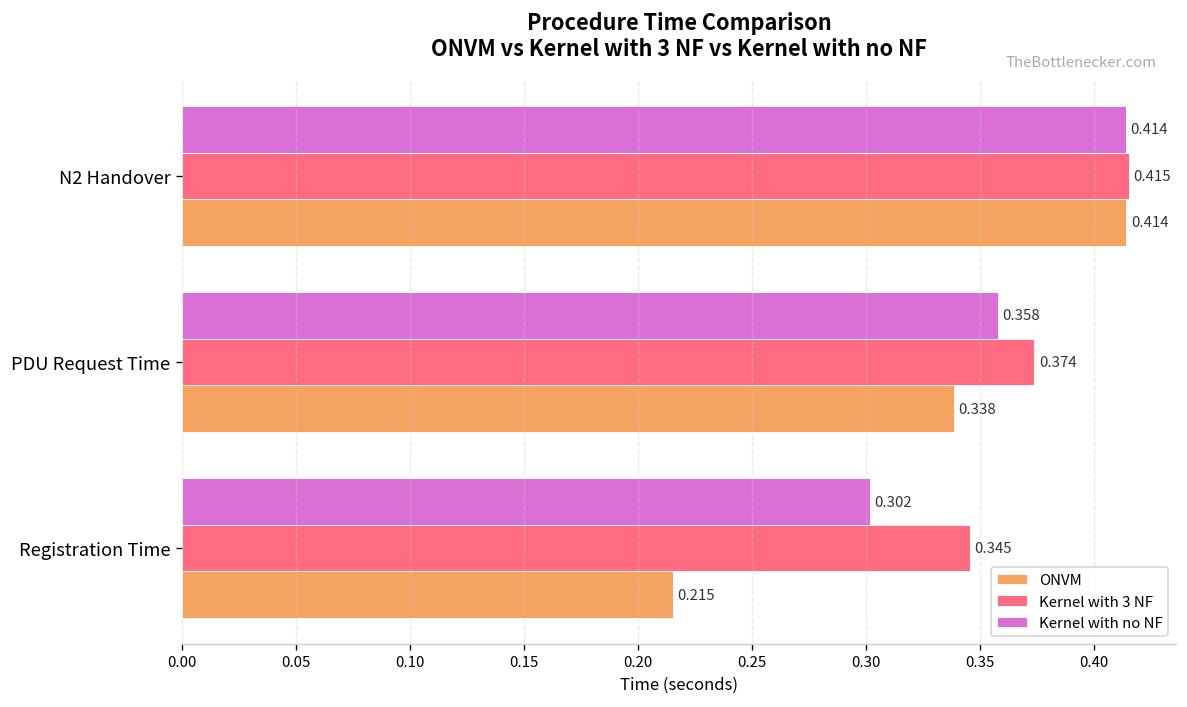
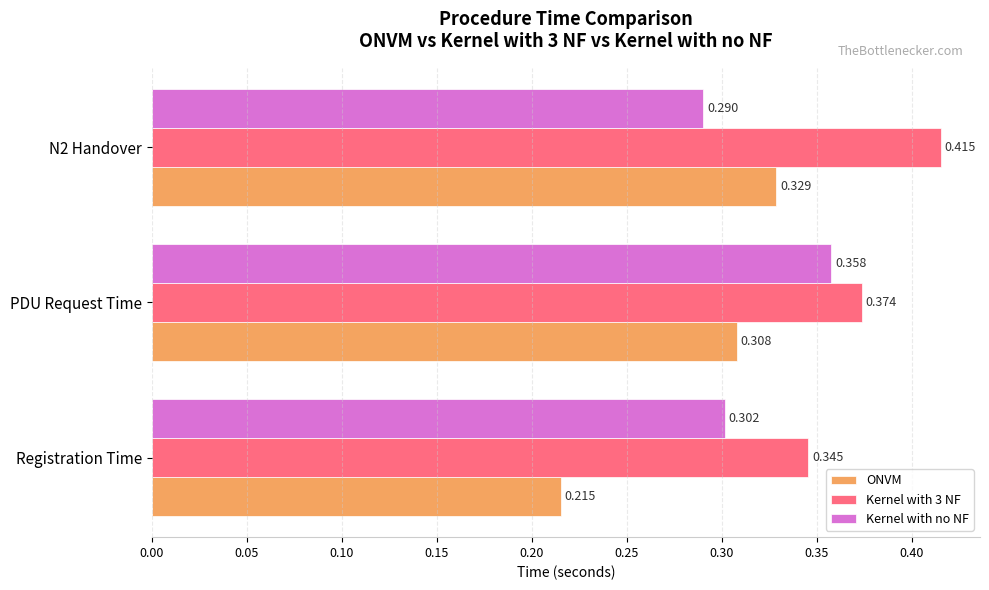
  {
    "ONVM": {
-     "N2 Handover": 0.414,
-     "PDU Request Time": 0.338,
+     "N2 Handover": 0.329,
+     "PDU Request Time": 0.308,
      "Registration Time": 0.215
    },
    "Kernel with 3 NF": {
      "N2 Handover": 0.415,
      "PDU Request Time": 0.374,
      "Registration Time": 0.345
    },
    "Kernel with no NF": {
-     "N2 Handover": 0.414,
+     "N2 Handover": 0.290,
      "PDU Request Time": 0.358,
      "Registration Time": 0.302
    }
  }
